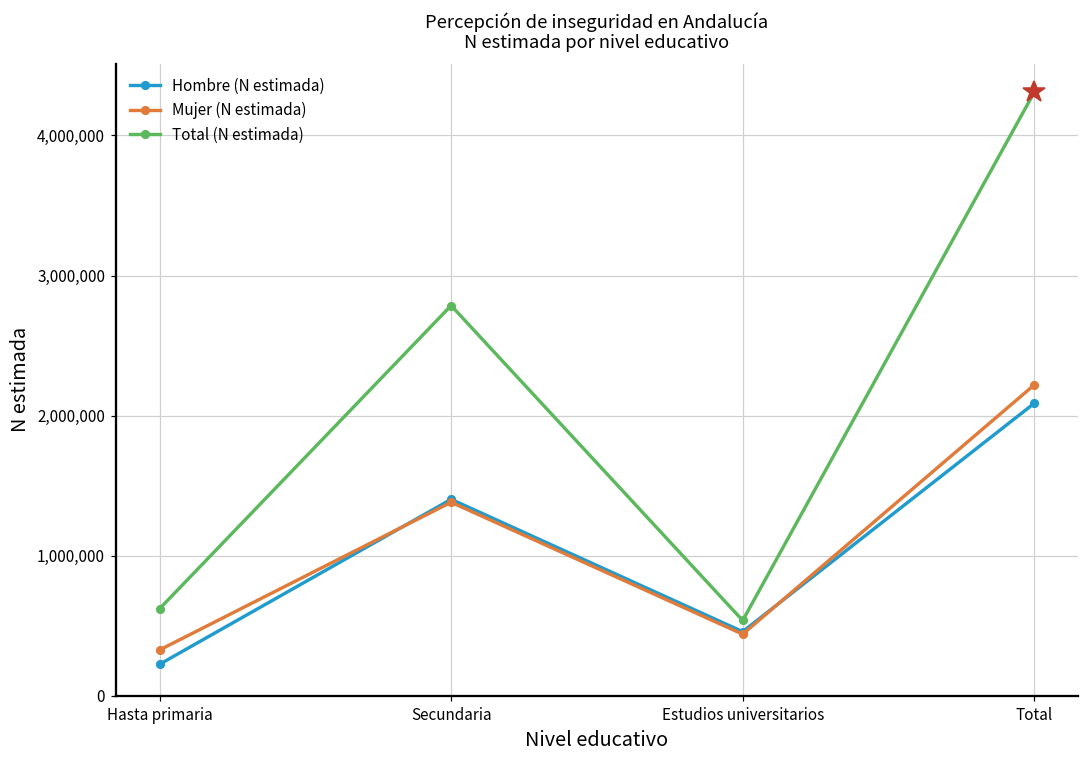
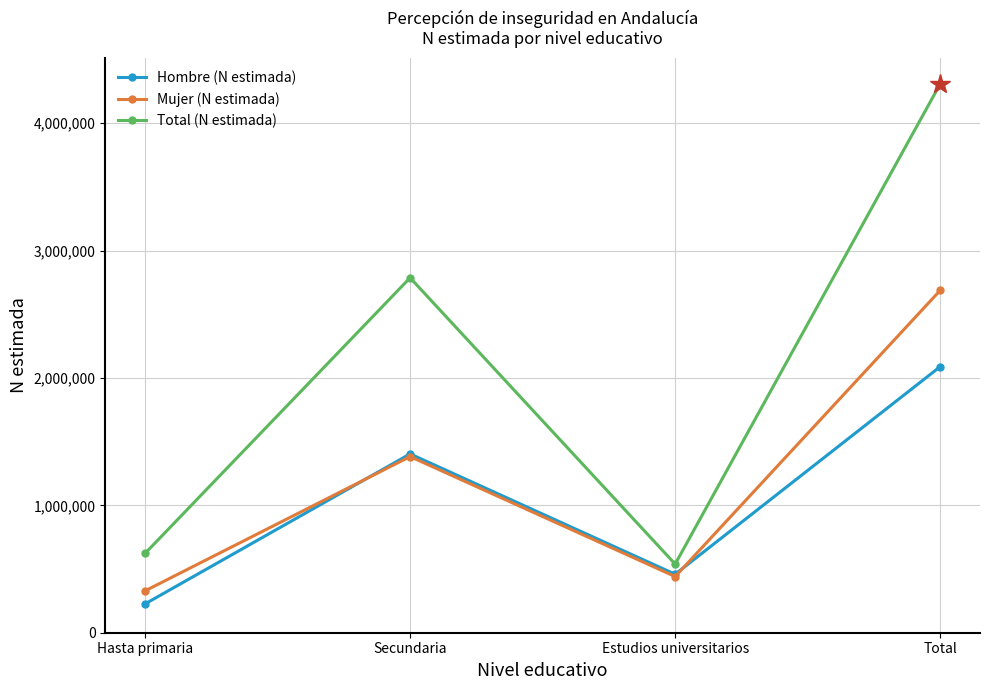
  {
    "Hombre (N estimada)": {
      "Hasta primaria": "230,000",
      "Secundaria": "1,400,000",
      "Total": "2,090,000"
    },
    "Mujer (N estimada)": {
      "Hasta primaria": "330,000",
      "Secundaria": "1,380,000",
-     "Total": "2,220,000"
+     "Total": "2,690,000"
    },
    "Total (N estimada)": {
      "Hasta primaria": "620,000",
      "Secundaria": "2,790,000",
      "Estudios universitarios": "540,000"
    }
  }
